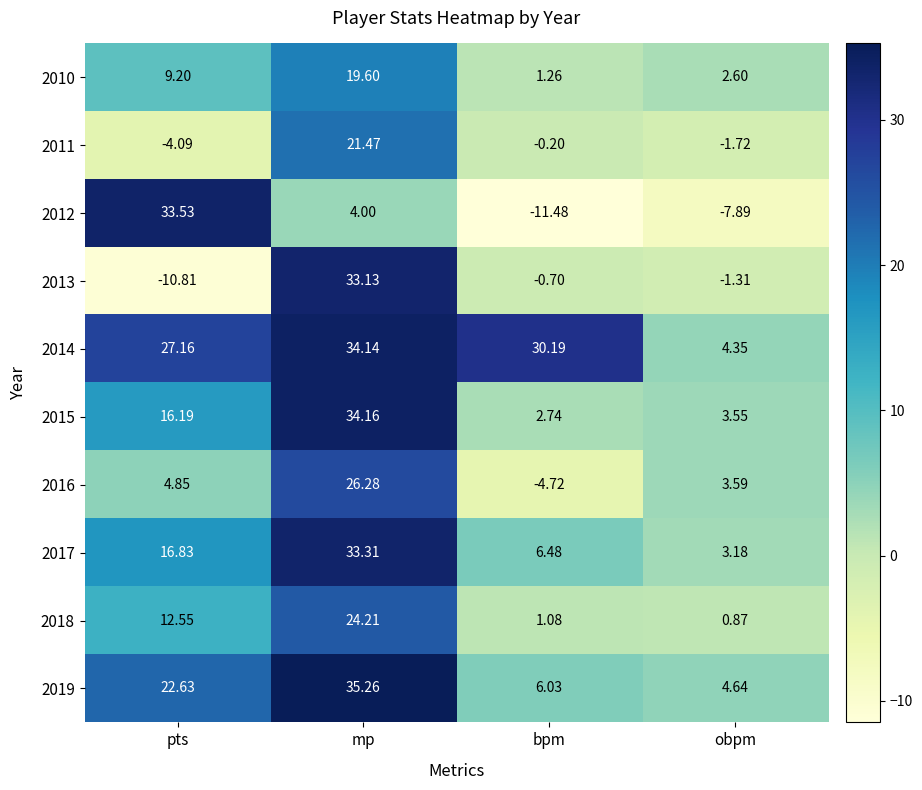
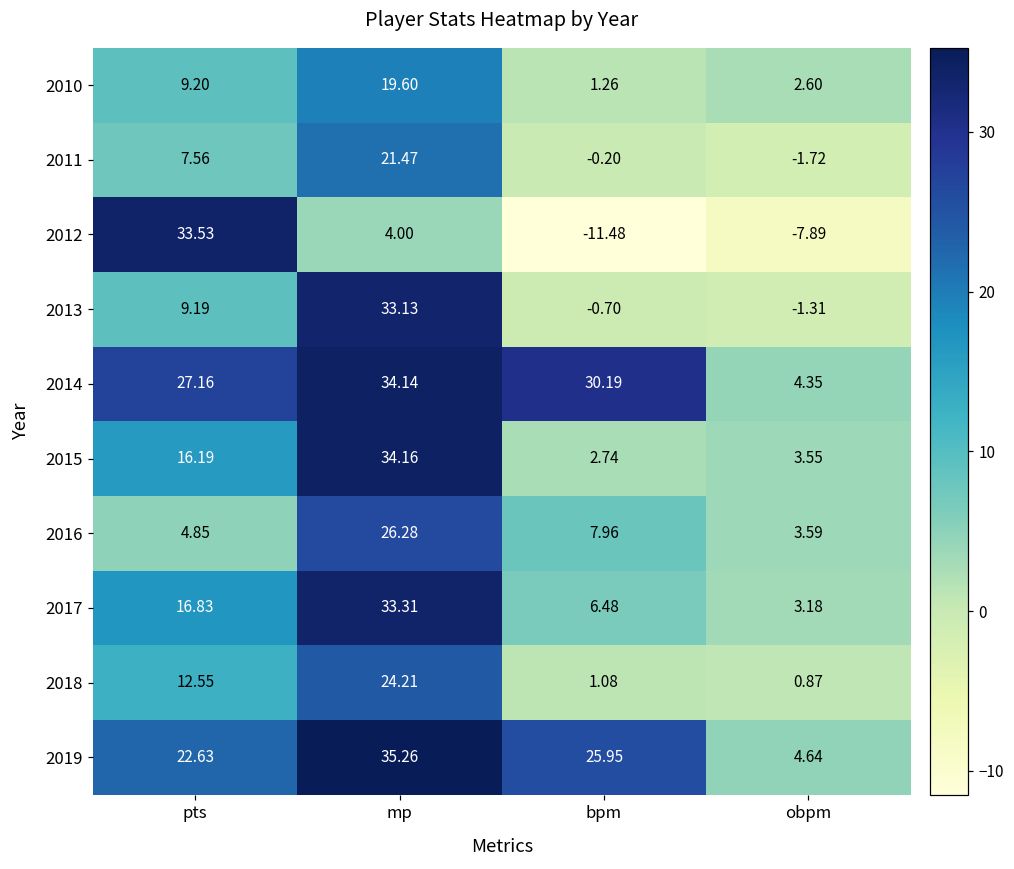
  {
    "2010": {
      "pts": 9.20,
      "mp": 19.60,
      "bpm": 1.26,
      "obpm": 2.60
    },
    "2011": {
-     "pts": -4.09,
+     "pts": 7.56,
      "mp": 21.47,
      "bpm": -0.20,
      "obpm": -1.72
    },
    "2012": {
      "pts": 33.53,
      "mp": 4.00,
      "bpm": -11.48,
      "obpm": -7.89
    },
    "2013": {
-     "pts": -10.81,
+     "pts": 9.19,
      "mp": 33.13,
      "bpm": -0.70,
      "obpm": -1.31
    },
    "2014": {
      "pts": 27.16,
      "mp": 34.14,
      "bpm": 30.19,
      "obpm": 4.35
    },
    "2015": {
      "pts": 16.19,
      "mp": 34.16,
      "bpm": 2.74,
      "obpm": 3.55
    },
    "2016": {
      "pts": 4.85,
      "mp": 26.28,
-     "bpm": -4.72,
+     "bpm": 7.96,
      "obpm": 3.59
    },
    "2017": {
      "pts": 16.83,
      "mp": 33.31,
      "bpm": 6.48,
      "obpm": 3.18
    },
    "2018": {
      "pts": 12.55,
      "mp": 24.21,
      "bpm": 1.08,
      "obpm": 0.87
    },
    "2019": {
      "pts": 22.63,
      "mp": 35.26,
-     "bpm": 6.03,
+     "bpm": 25.95,
      "obpm": 4.64
    }
  }
